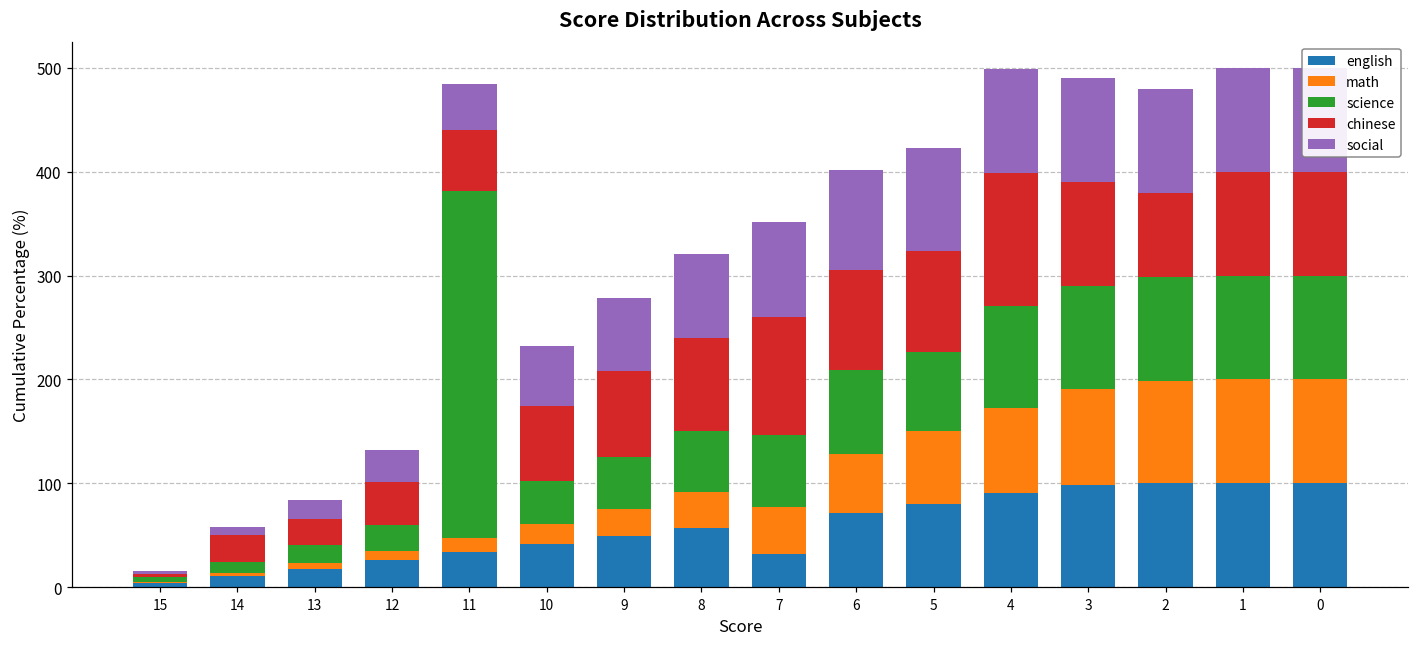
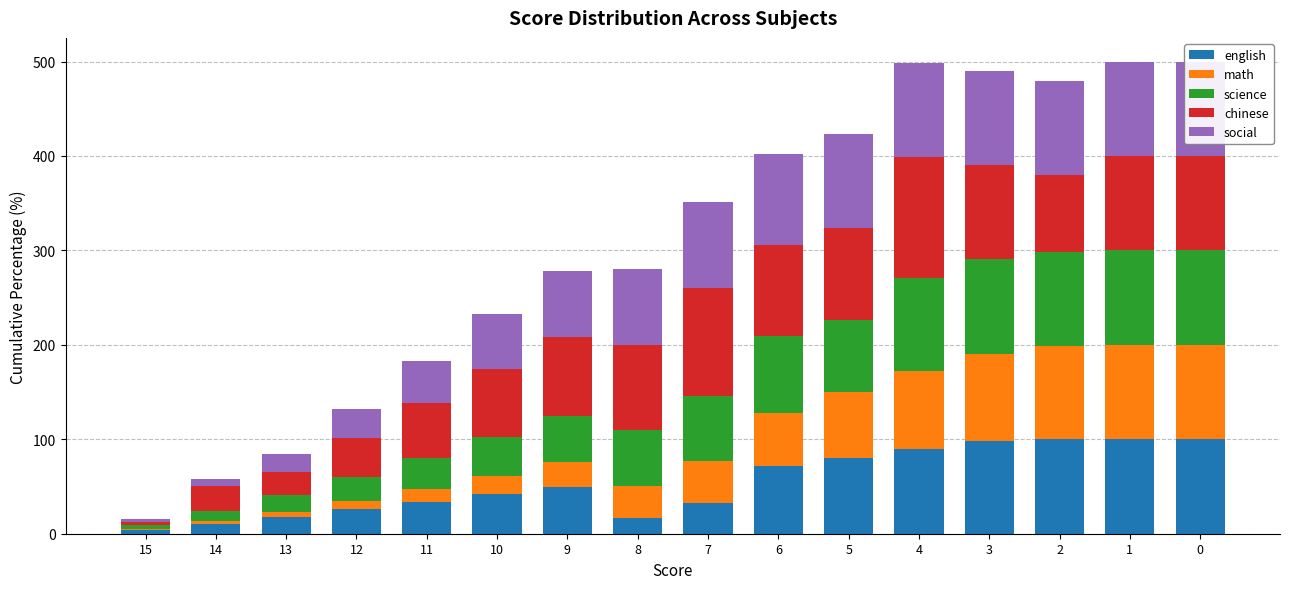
  {
    "english": {
      "15": 0,
      "14": 10,
      "13": 20,
      "12": 30,
      "11": 30,
      "10": 40,
      "9": 50,
-     "8": 60,
+     "8": 20,
      "7": 30,
      "6": 70,
      "5": 80,
      "4": 90,
      "3": 100,
      "2": 100,
      "1": 100,
      "0": 100
    },
    "math": {
      "14": 0,
      "13": 10,
      "12": 10,
      "11": 10,
      "10": 20,
      "9": 30,
      "8": 30,
      "7": 40,
      "6": 60,
      "5": 70,
      "4": 80,
      "3": 90,
      "2": 100,
      "1": 100,
      "0": 100
    },
    "science": {
      "15": 0,
      "14": 10,
      "13": 20,
      "12": 30,
-     "11": 330,
+     "11": 30,
      "10": 40,
      "9": 50,
      "8": 60,
      "7": 70,
      "6": 80,
      "5": 80,
      "4": 100,
      "3": 100,
      "2": 100,
      "1": 100,
      "0": 100
    },
    "chinese": {
      "15": 0,
      "14": 30,
      "13": 20,
      "12": 40,
      "11": 60,
      "10": 70,
      "9": 80,
      "8": 90,
      "7": 110,
      "6": 100,
      "5": 100,
      "4": 130,
      "3": 100,
      "2": 80,
      "1": 100,
      "0": 100
    },
    "social": {
      "14": 10,
      "13": 20,
      "12": 30,
      "11": 40,
      "10": 60,
      "9": 70,
      "8": 80,
      "7": 90,
      "6": 100,
      "5": 100,
      "4": 100,
      "3": 100,
      "2": 100,
      "1": 100
    }
  }
